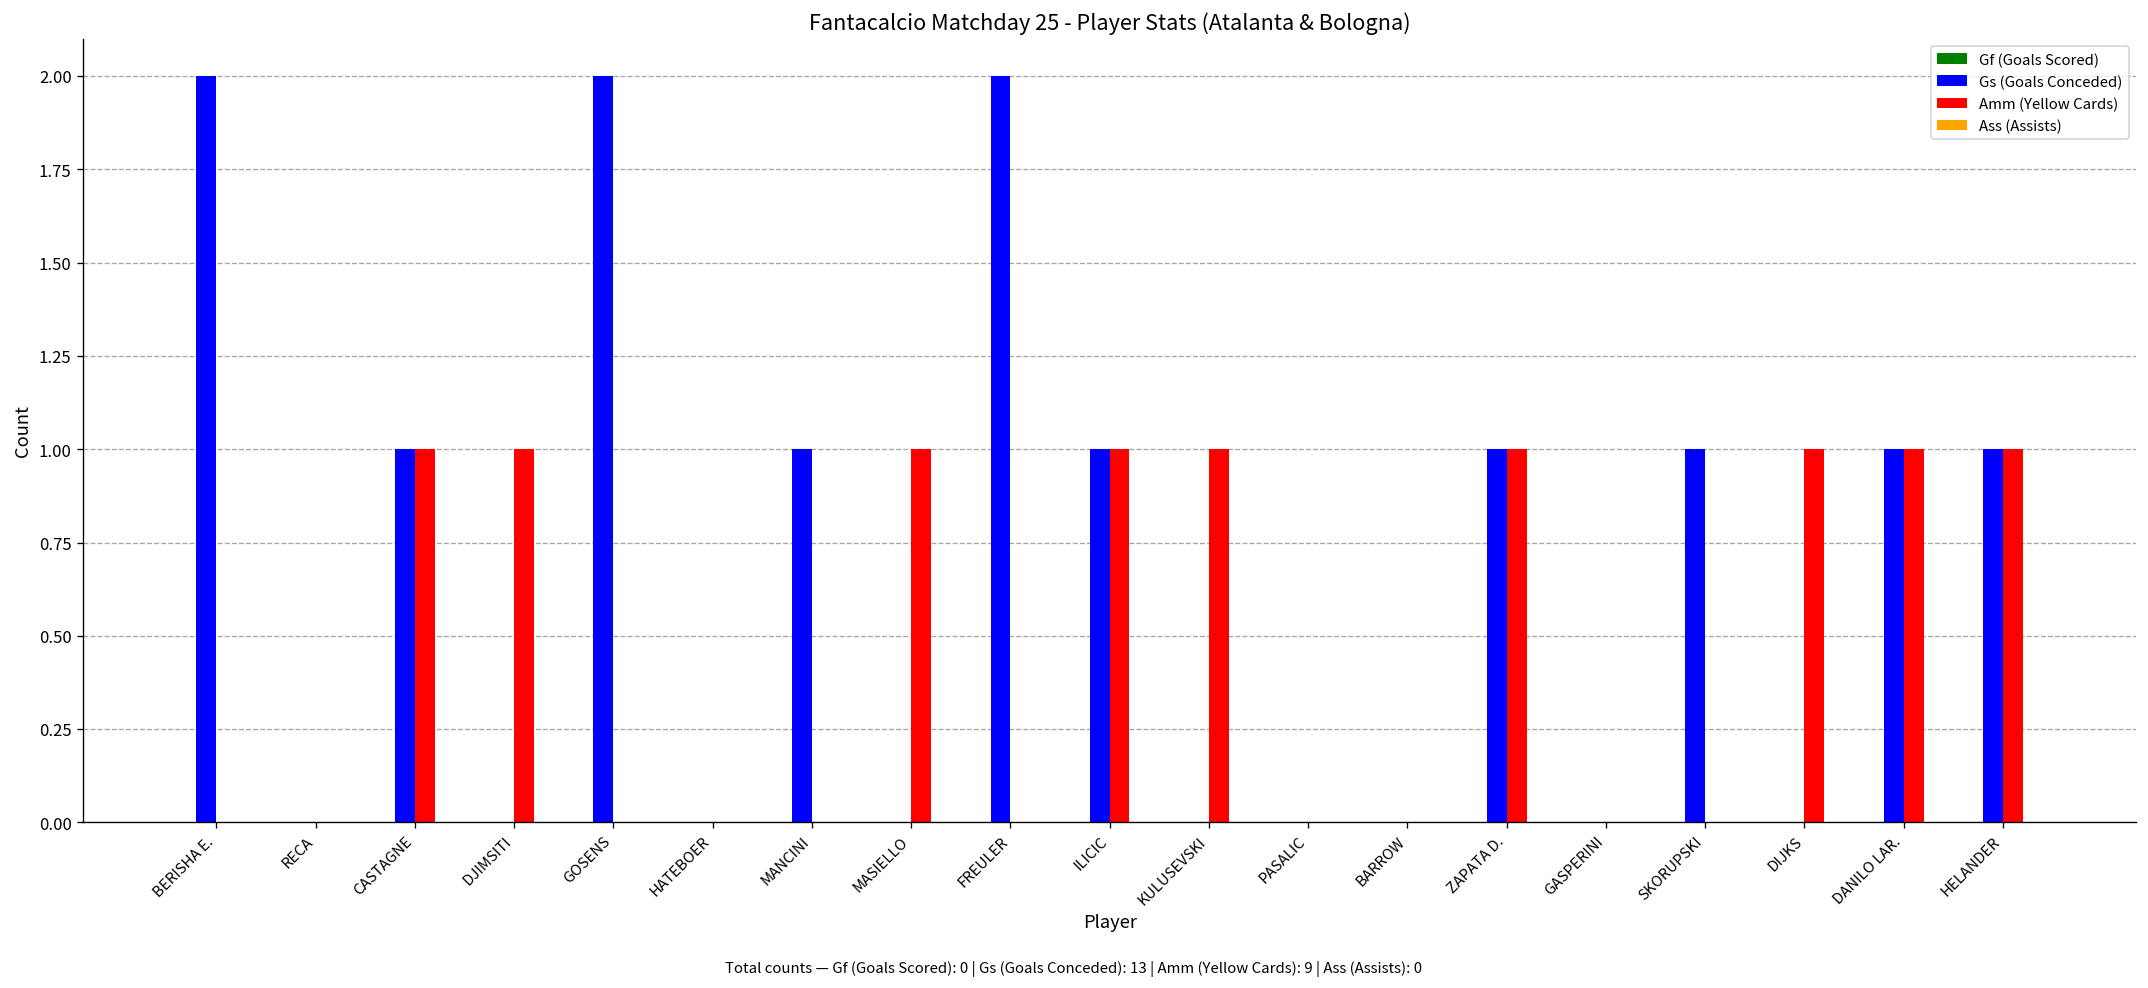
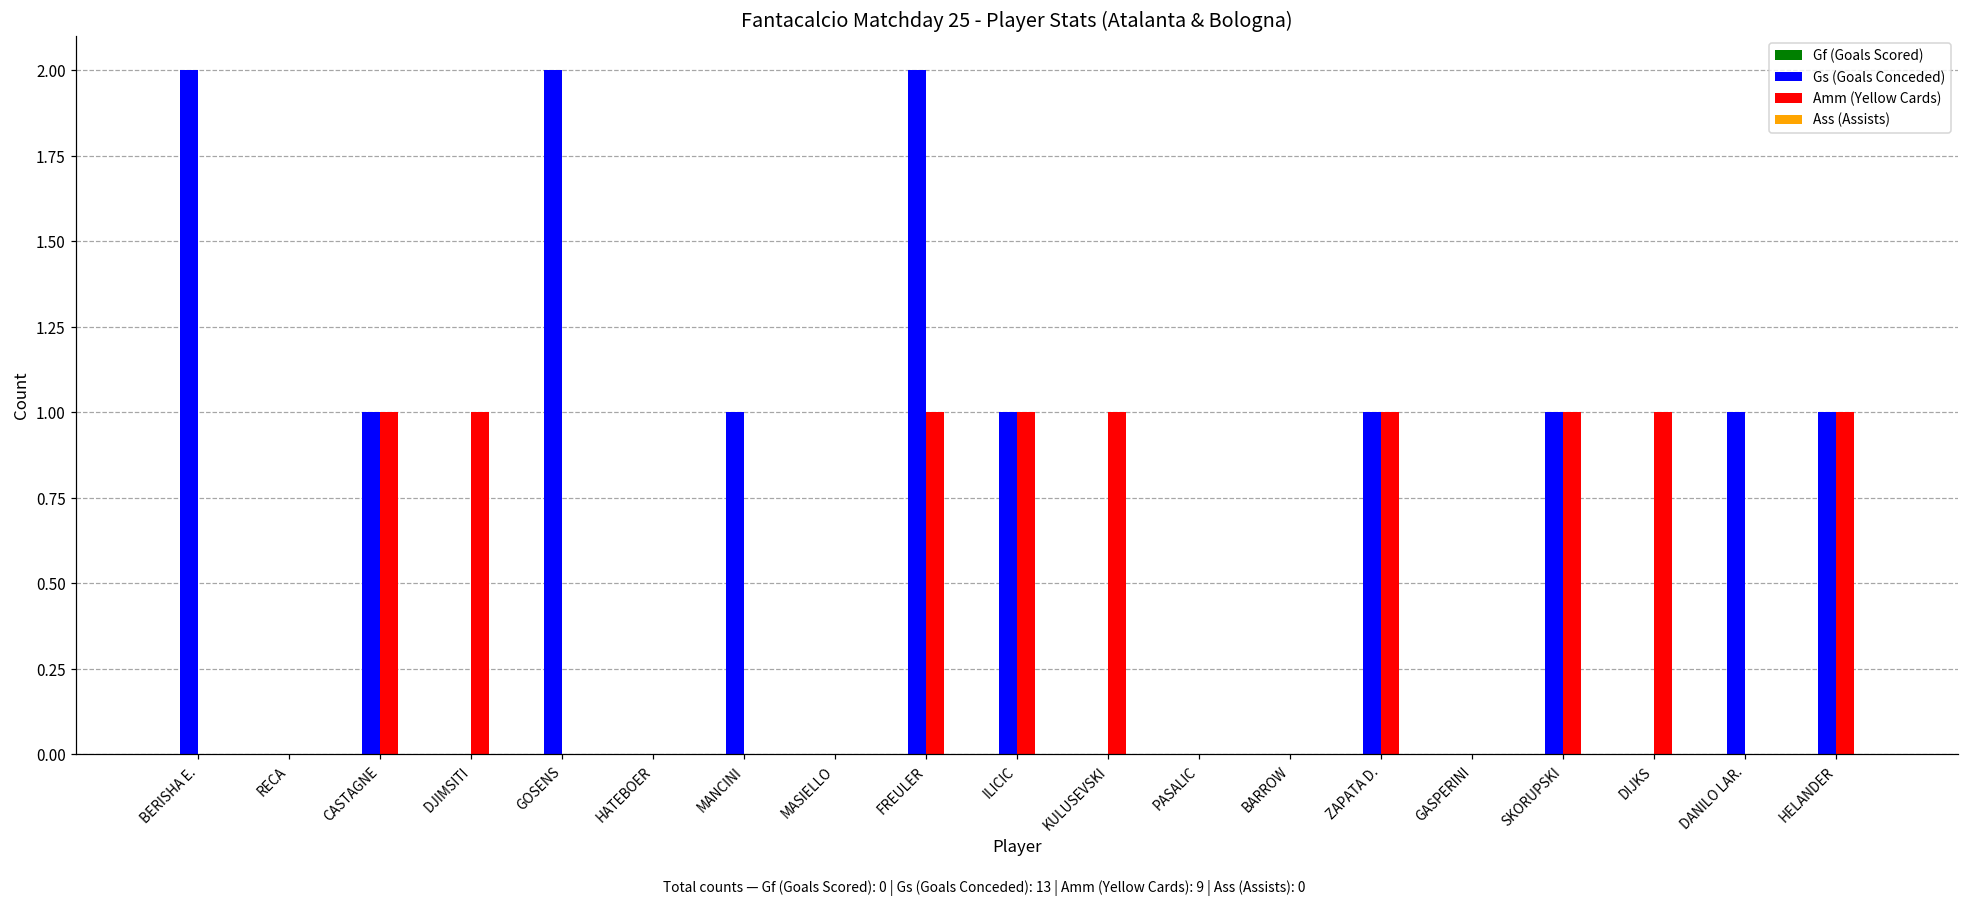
  {
    "Gf (Goals Scored)": {
      "BERISHA E.": 0,
      "RECA": 0,
      "CASTAGNE": 0,
      "DJIMSITI": 0,
      "GOSENS": 0,
      "HATEBOER": 0,
      "MANCINI": 0,
      "MASIELLO": 0,
      "FREULER": 0,
      "ILICIC": 0,
      "KULUSEVSKI": 0,
      "PASALIC": 0,
      "BARROW": 0,
      "ZAPATA D.": 0,
      "GASPERINI": 0,
      "SKORUPSKI": 0,
      "DIJKS": 0,
      "DANILO LAR.": 0,
      "HELANDER": 0
    },
    "Gs (Goals Conceded)": {
      "BERISHA E.": 2,
      "RECA": 0,
      "CASTAGNE": 1,
      "DJIMSITI": 0,
      "GOSENS": 2,
      "HATEBOER": 0,
      "MANCINI": 1,
      "MASIELLO": 0,
      "FREULER": 2,
      "ILICIC": 1,
      "KULUSEVSKI": 0,
      "PASALIC": 0,
      "BARROW": 0,
      "ZAPATA D.": 1,
      "GASPERINI": 0,
      "SKORUPSKI": 1,
      "DIJKS": 0,
      "DANILO LAR.": 1,
      "HELANDER": 1
    },
    "Amm (Yellow Cards)": {
      "BERISHA E.": 0,
      "RECA": 0,
      "CASTAGNE": 1,
      "DJIMSITI": 1,
      "GOSENS": 0,
      "HATEBOER": 0,
      "MANCINI": 0,
-     "MASIELLO": 1,
-     "FREULER": 0,
+     "MASIELLO": 0,
+     "FREULER": 1,
      "ILICIC": 1,
      "KULUSEVSKI": 1,
      "PASALIC": 0,
      "BARROW": 0,
      "ZAPATA D.": 1,
      "GASPERINI": 0,
-     "SKORUPSKI": 0,
+     "SKORUPSKI": 1,
      "DIJKS": 1,
-     "DANILO LAR.": 1,
+     "DANILO LAR.": 0,
      "HELANDER": 1
    },
    "Ass (Assists)": {
      "BERISHA E.": 0,
      "RECA": 0,
      "CASTAGNE": 0,
      "DJIMSITI": 0,
      "GOSENS": 0,
      "HATEBOER": 0,
      "MANCINI": 0,
      "MASIELLO": 0,
      "FREULER": 0,
      "ILICIC": 0,
      "KULUSEVSKI": 0,
      "PASALIC": 0,
      "BARROW": 0,
      "ZAPATA D.": 0,
      "GASPERINI": 0,
      "SKORUPSKI": 0,
      "DIJKS": 0,
      "DANILO LAR.": 0,
      "HELANDER": 0
    }
  }
